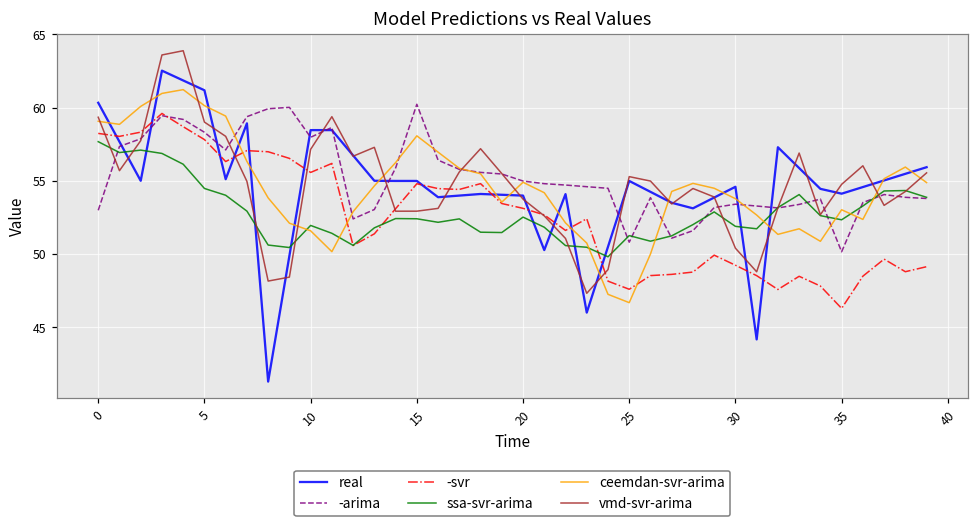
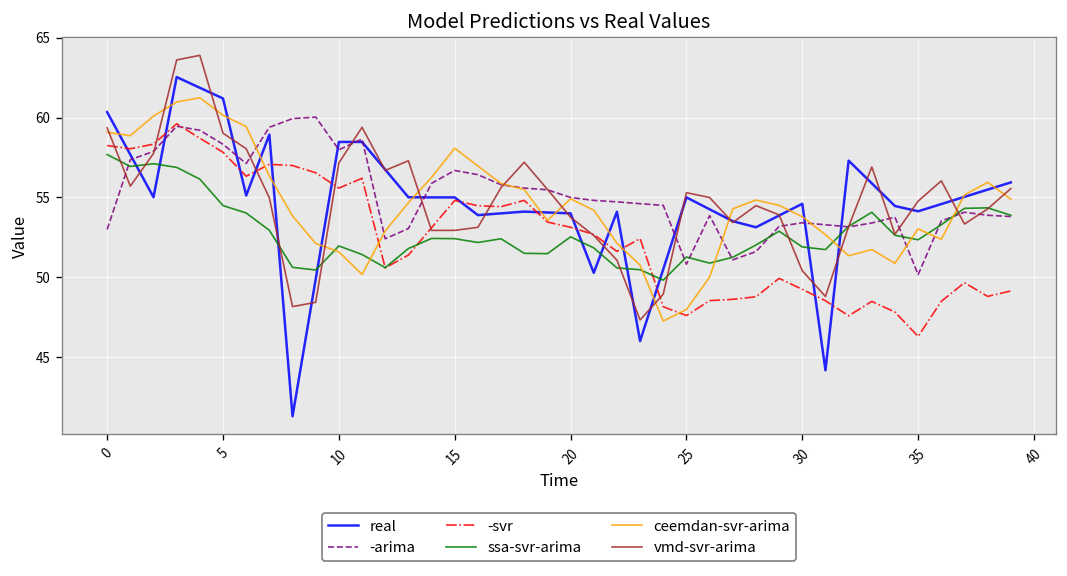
  {
    "real": {
      "0": 60.3,
      "5": 61.2,
      "10": 58.5,
      "15": 55.0,
      "20": 54.0,
      "25": 55.0,
      "30": 54.6,
      "35": 54.1
    },
    "-arima": {
      "0": 53.0,
      "5": 58.3,
      "10": 58.0,
-     "15": 60.2,
+     "15": 56.7,
      "25": 50.8,
      "30": 53.4,
      "35": 50.2
    },
    "-svr": {
      "0": 58.2,
      "5": 57.8,
      "10": 55.6,
      "15": 54.8,
      "20": 53.1,
      "25": 47.6,
      "30": 49.2,
      "35": 46.3
    },
    "ssa-svr-arima": {
      "0": 57.7,
      "5": 54.5,
      "10": 52.0,
      "15": 52.4,
      "20": 52.5,
      "25": 51.3,
      "30": 51.9,
      "35": 52.3
    },
    "ceemdan-svr-arima": {
      "0": 59.1,
      "5": 60.1,
      "10": 51.6,
      "15": 58.1,
-     "25": 46.7,
+     "25": 48.0,
      "30": 53.8,
      "35": 53.0
    },
    "vmd-svr-arima": {
      "0": 59.3,
      "5": 59.0,
      "10": 57.2,
      "15": 52.9,
      "20": 53.8,
      "25": 55.3,
      "30": 50.4,
      "35": 54.8
    }
  }
